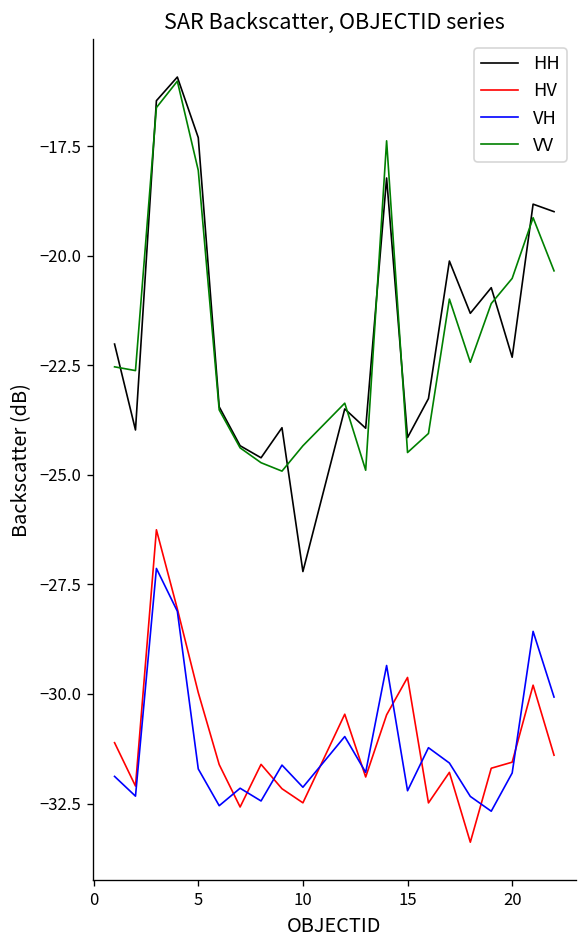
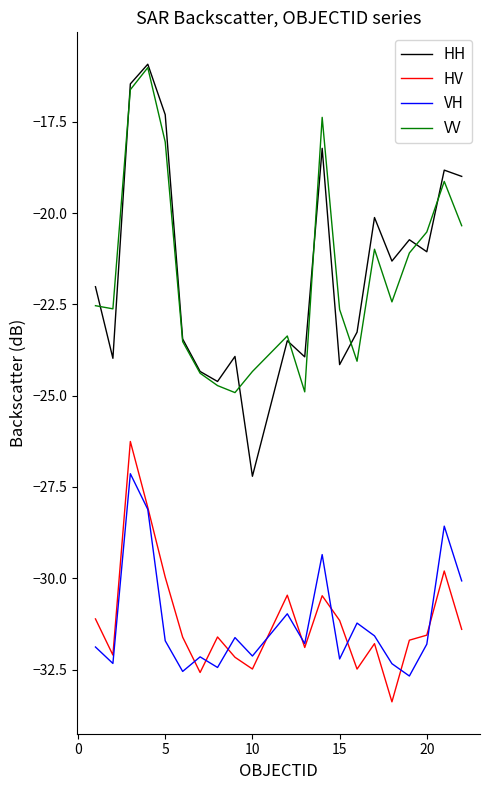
  {
    "HH": {
      "5": -17.3,
      "10": -27.2,
      "15": -24.1,
-     "20": -22.3
+     "20": -21.1
    },
    "HV": {
      "5": -30.0,
      "10": -32.5,
-     "15": -29.6,
+     "15": -31.2,
      "20": -31.6
    },
    "VH": {
      "5": -31.7,
      "10": -32.1,
      "15": -32.2,
      "20": -31.8
    },
    "VV": {
      "5": -18.1,
      "10": -24.3,
-     "15": -24.5,
+     "15": -22.6,
      "20": -20.5
    }
  }
